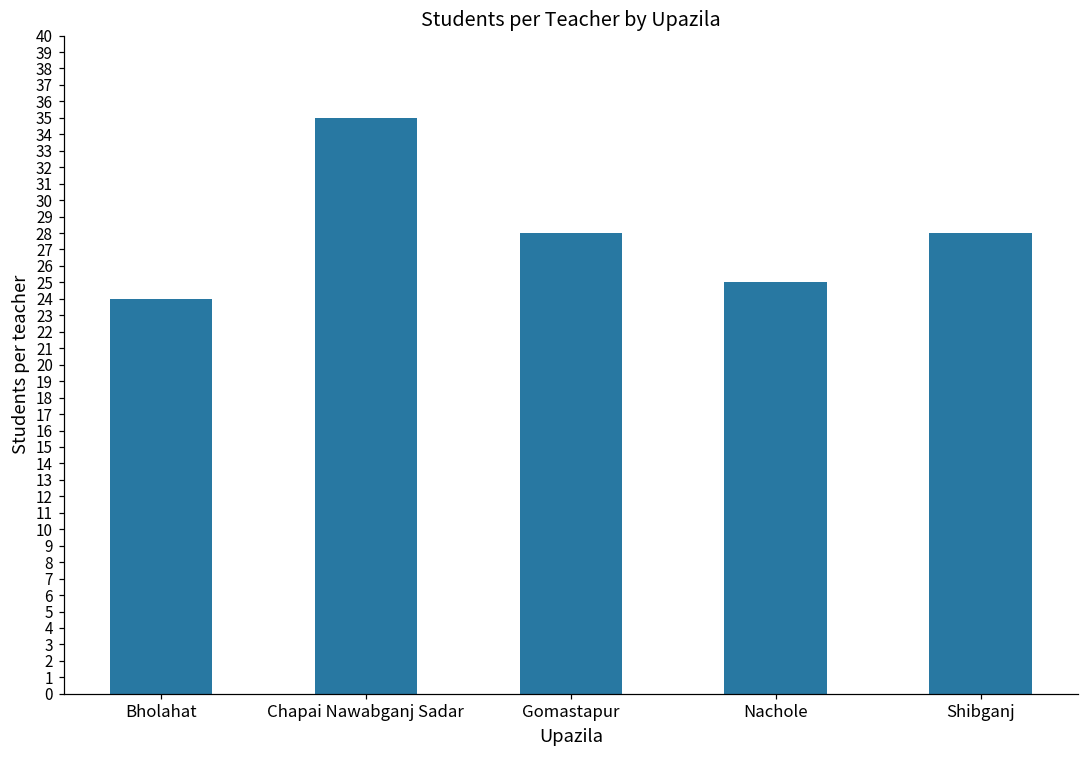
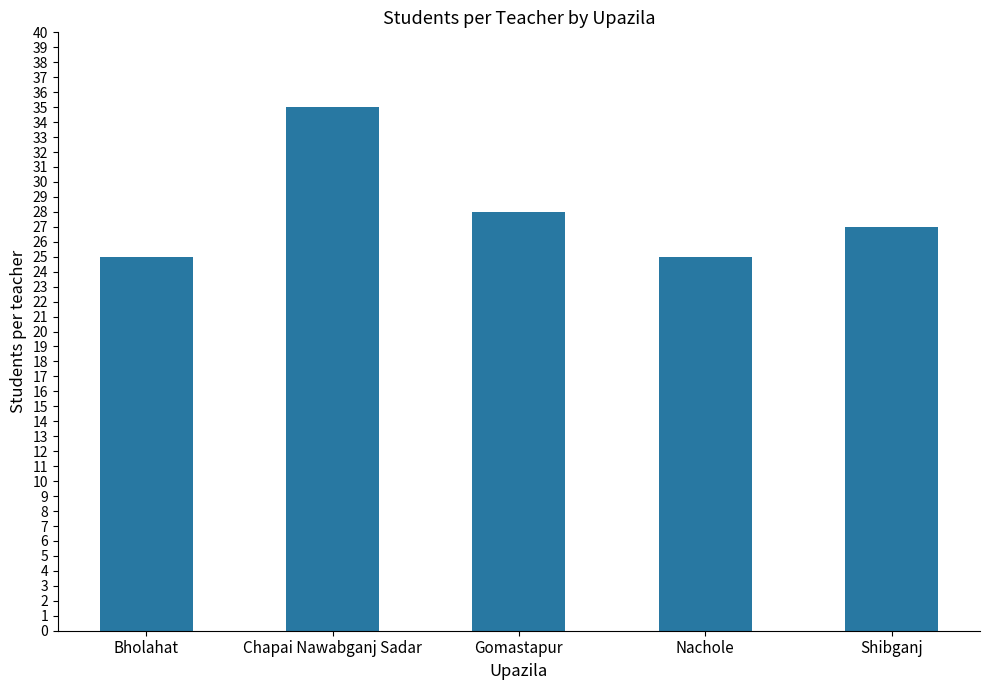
  {
-   "Bholahat": 24,
+   "Bholahat": 25,
    "Chapai Nawabganj Sadar": 35,
    "Gomastapur": 28,
    "Nachole": 25,
-   "Shibganj": 28
+   "Shibganj": 27
  }
